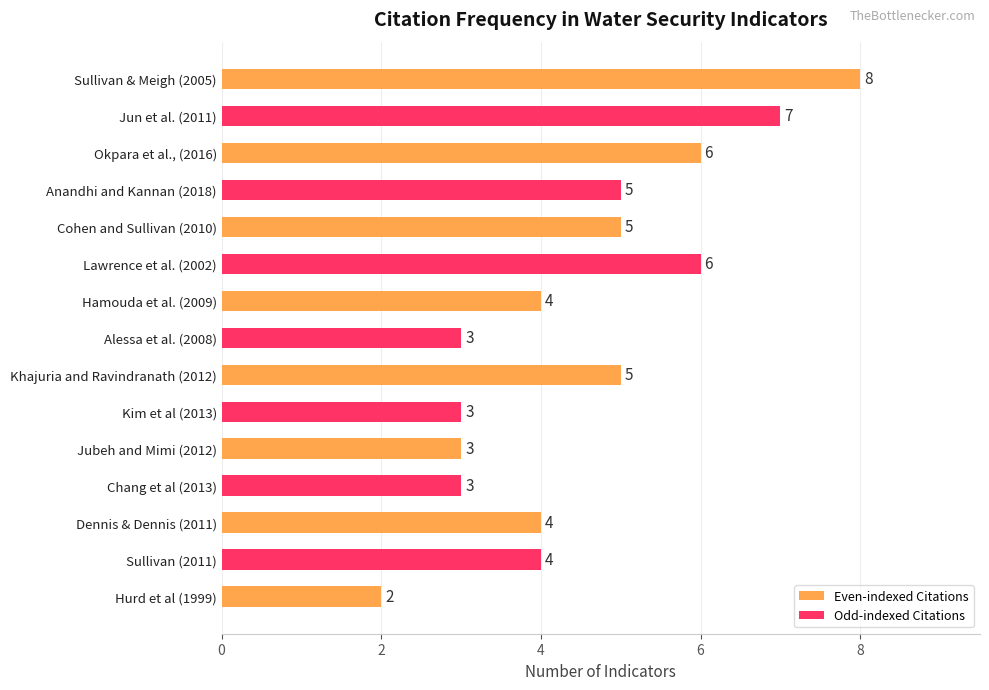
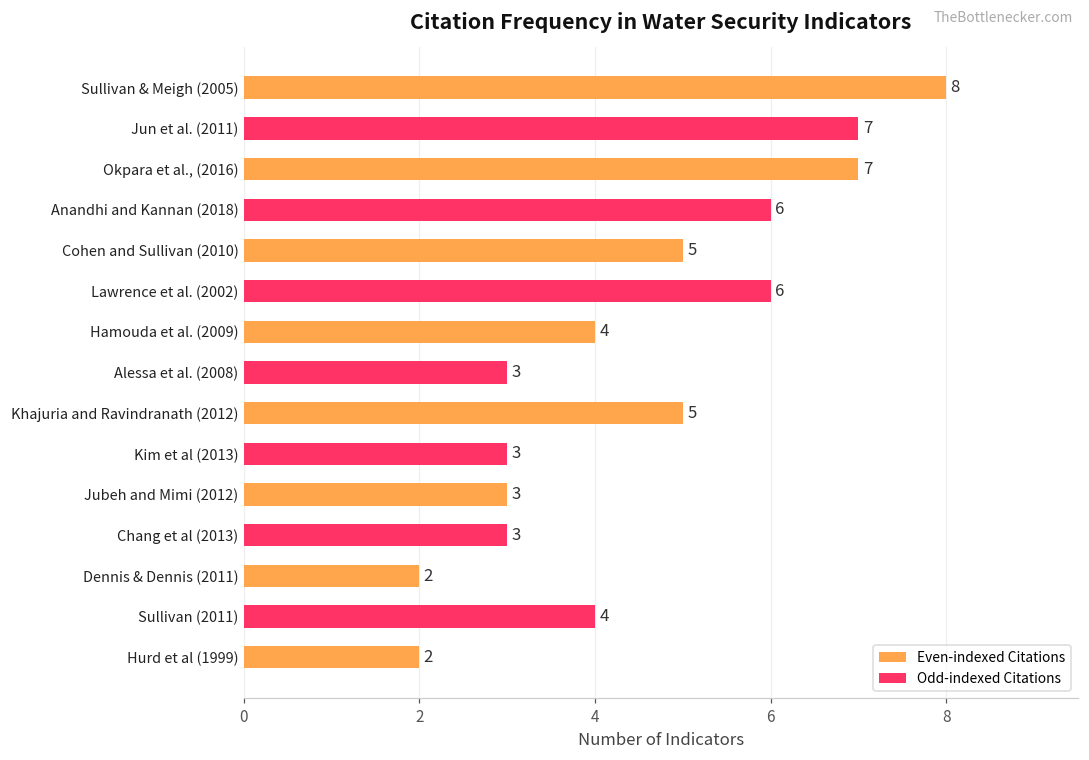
  {
    "Sullivan & Meigh (2005)": 8,
    "Jun et al. (2011)": 7,
-   "Okpara et al., (2016)": 6,
-   "Anandhi and Kannan (2018)": 5,
+   "Okpara et al., (2016)": 7,
+   "Anandhi and Kannan (2018)": 6,
    "Cohen and Sullivan (2010)": 5,
    "Lawrence et al. (2002)": 6,
    "Hamouda et al. (2009)": 4,
    "Alessa et al. (2008)": 3,
    "Khajuria and Ravindranath (2012)": 5,
    "Kim et al (2013)": 3,
    "Jubeh and Mimi (2012)": 3,
    "Chang et al (2013)": 3,
-   "Dennis & Dennis (2011)": 4,
+   "Dennis & Dennis (2011)": 2,
    "Sullivan (2011)": 4,
    "Hurd et al (1999)": 2
  }
